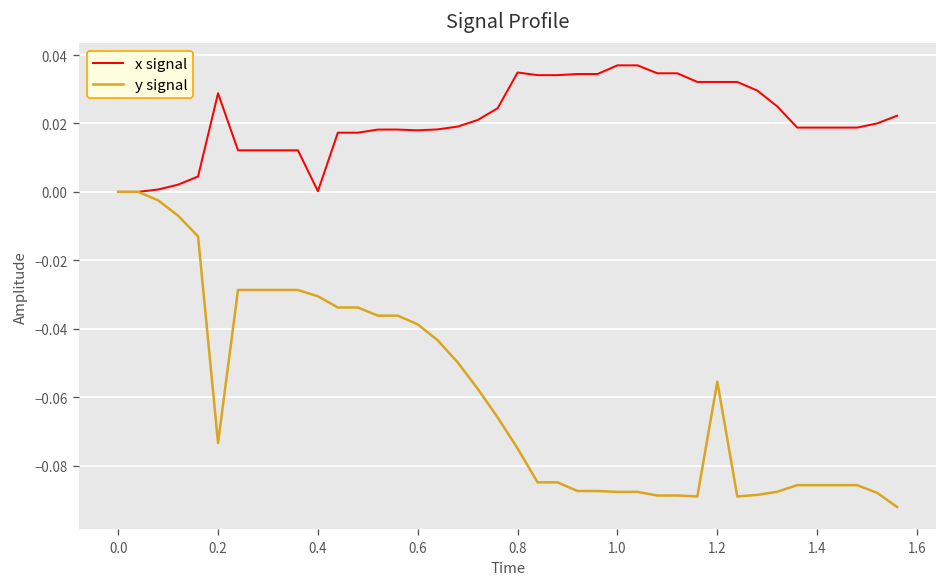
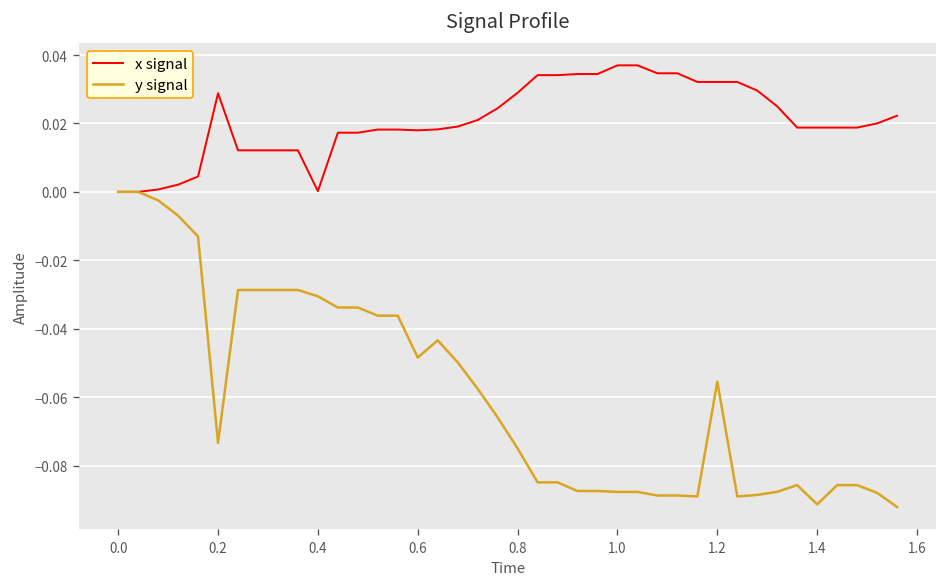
  {
    "x signal": {
      "0.2": 0.029,
      "0.4": 0.000,
      "0.6": 0.018,
-     "0.8": 0.035,
+     "0.8": 0.029,
      "1.0": 0.037,
      "1.2": 0.032,
      "1.4": 0.019
    },
    "y signal": {
      "0.2": -0.073,
      "0.4": -0.031,
-     "0.6": -0.039,
+     "0.6": -0.048,
      "0.8": -0.075,
      "1.0": -0.088,
      "1.2": -0.055,
-     "1.4": -0.086
+     "1.4": -0.091
    }
  }
